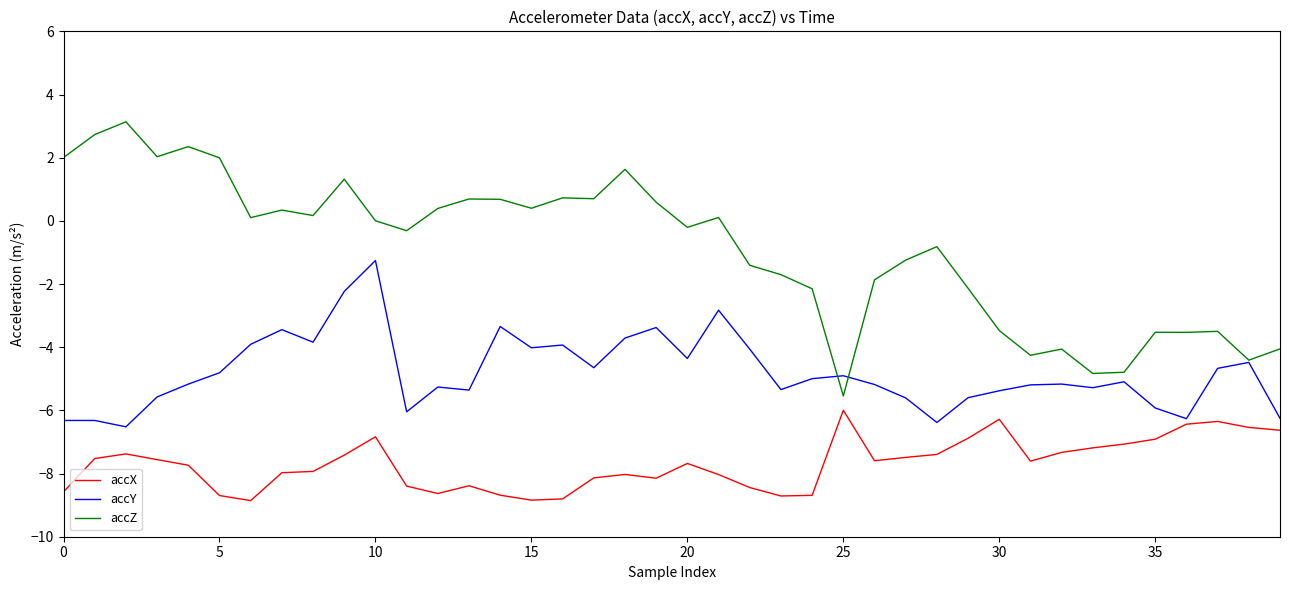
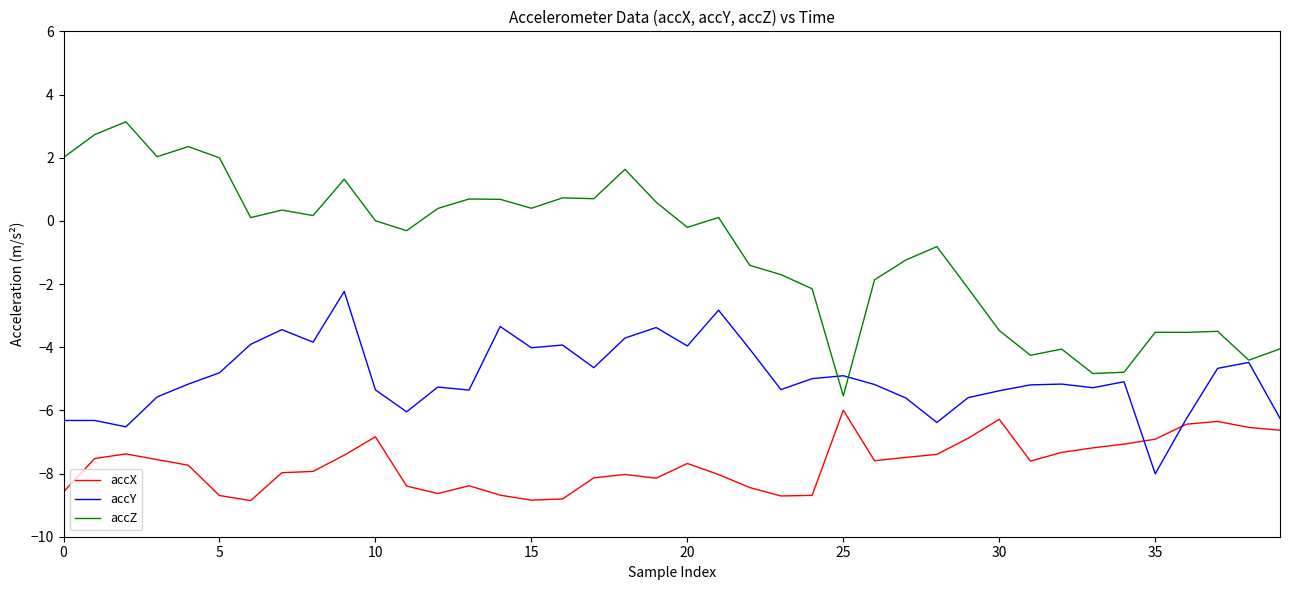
  {
    "accX": {
      "0": -8.6,
      "5": -8.7,
      "10": -6.8,
      "15": -8.8,
      "20": -7.7,
      "25": -6.0,
      "30": -6.3,
      "35": -6.9
    },
    "accY": {
      "0": -6.3,
      "5": -4.8,
-     "10": -1.3,
+     "10": -5.4,
      "15": -4.0,
-     "20": -4.4,
+     "20": -4.0,
      "25": -4.9,
      "30": -5.4,
-     "35": -5.9
+     "35": -8.0
    },
    "accZ": {
      "0": 2.0,
      "5": 2.0,
      "10": 0.0,
      "15": 0.4,
      "20": -0.2,
      "25": -5.5,
      "30": -3.5,
      "35": -3.5
    }
  }
